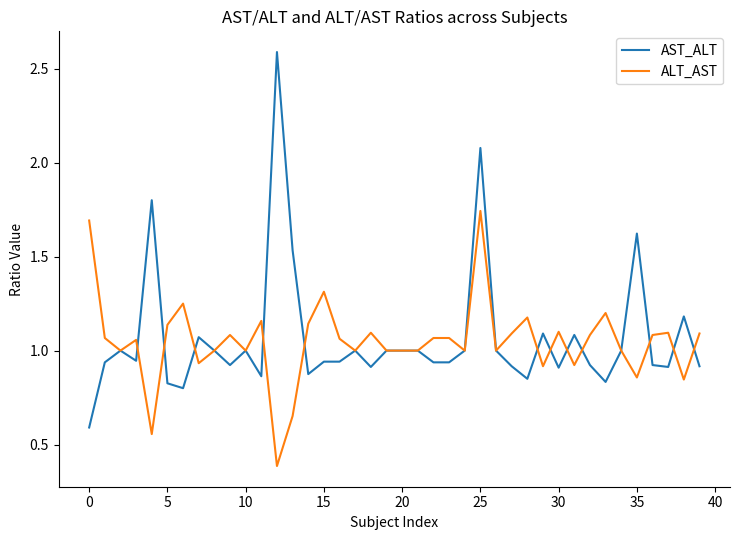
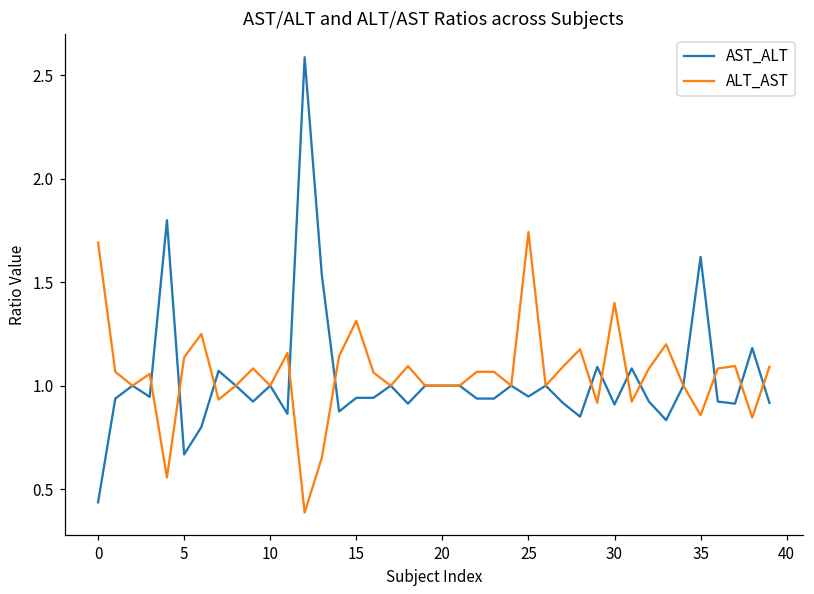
  {
    "AST_ALT": {
-     "0": 0.59,
-     "5": 0.83,
+     "0": 0.44,
+     "5": 0.67,
      "15": 0.94,
-     "25": 2.08,
+     "25": 0.95,
      "30": 0.91,
      "35": 1.62
    },
    "ALT_AST": {
      "0": 1.7,
      "5": 1.14,
      "15": 1.3,
      "25": 1.74,
-     "30": 1.1,
+     "30": 1.4,
      "35": 0.86
    }
  }
